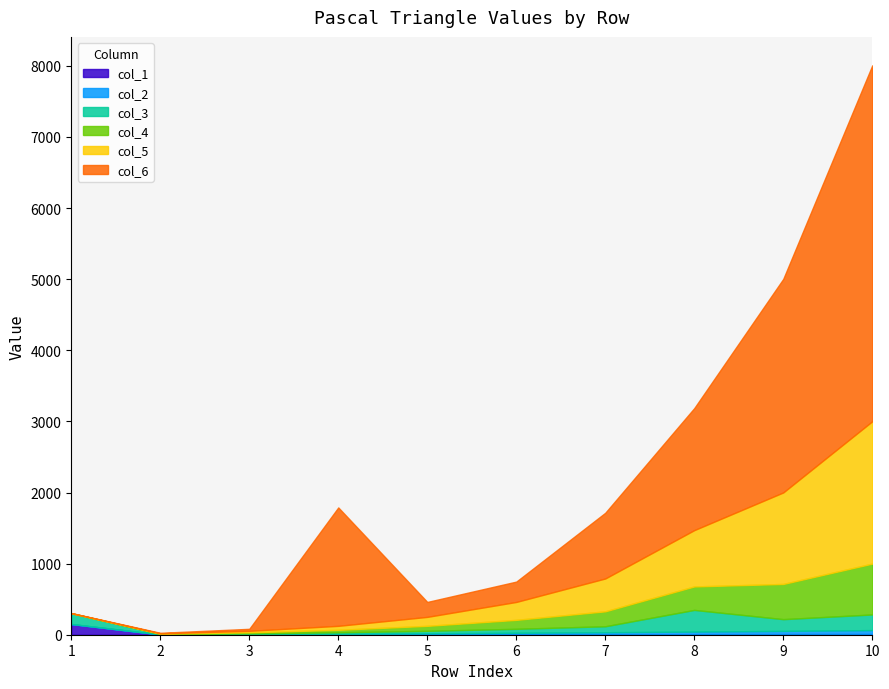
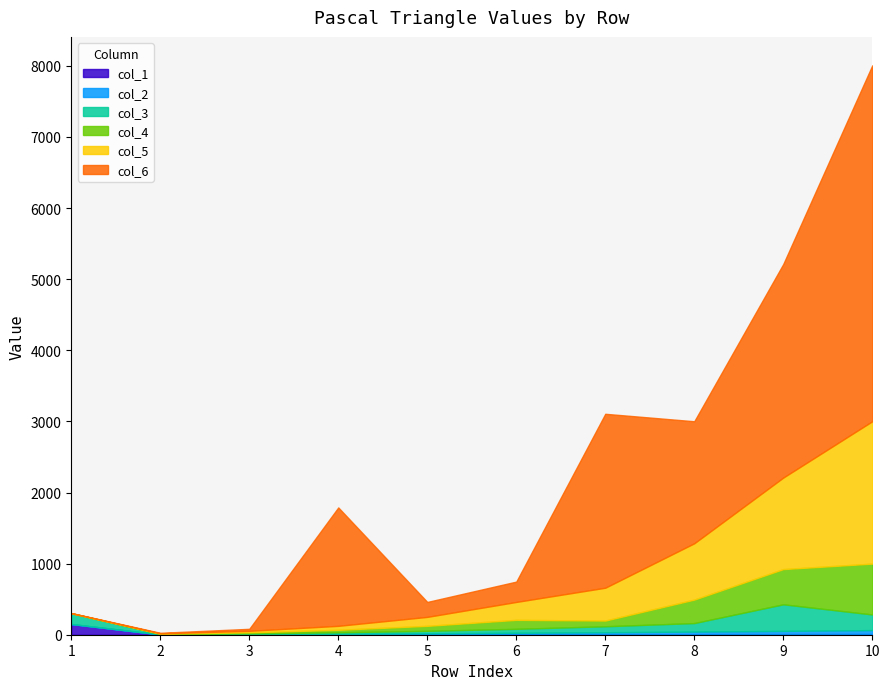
  {
    "col_2": {
      "8": 0,
      "9": 0,
      "10": 100
    },
    "col_3": {
      "6": 100,
      "7": 100,
-     "8": 300,
-     "9": 200,
+     "8": 100,
+     "9": 400,
      "10": 200
    },
    "col_4": {
      "5": 100,
      "6": 100,
-     "7": 200,
+     "7": 100,
      "8": 300,
      "9": 500,
      "10": 700
    },
    "col_5": {
      "4": 100,
      "5": 100,
      "6": 300,
      "7": 500,
      "8": 800,
      "9": 1300,
      "10": 2000
    },
    "col_6": {
      "4": 1700,
      "5": 200,
      "6": 300,
-     "7": 900,
+     "7": 2400,
      "8": 1700,
      "9": 3000,
      "10": 5000
    }
  }
